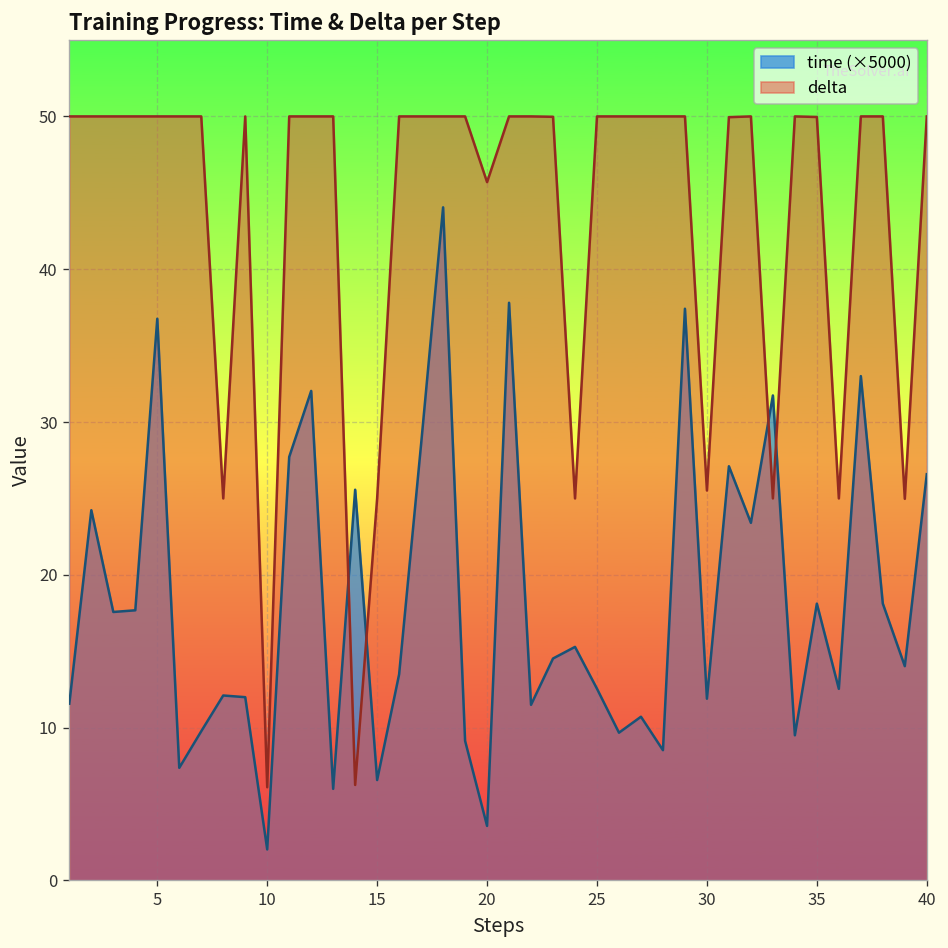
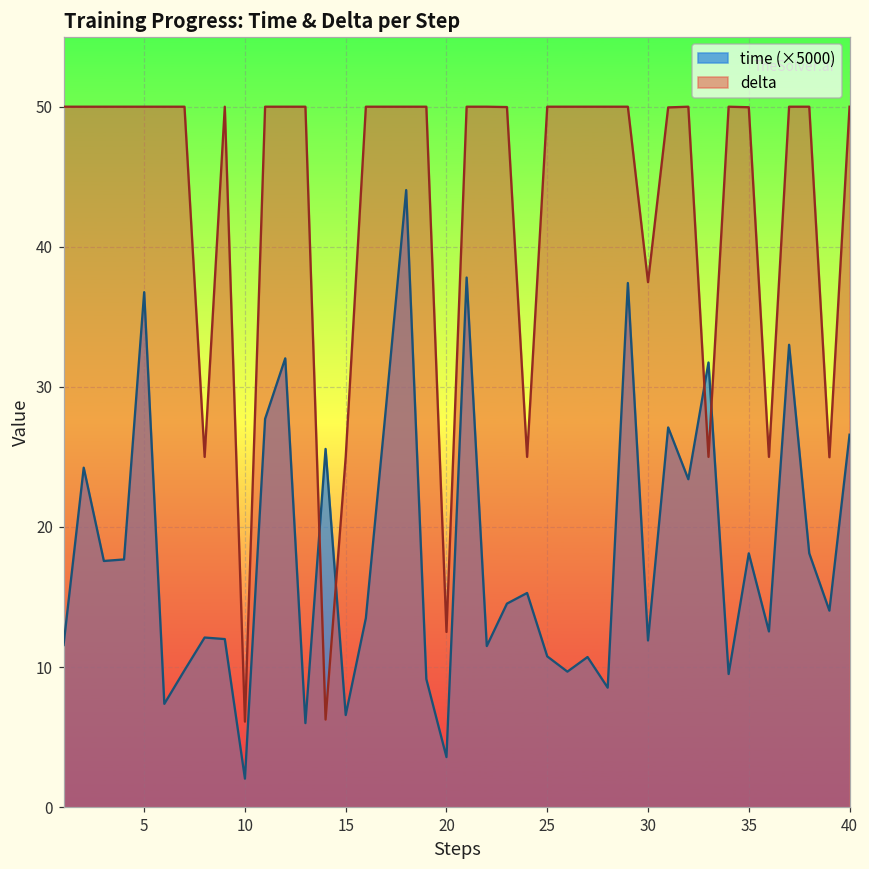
  {
    "time (×5000)": {
      "5": 36.8,
      "10": 2.0,
      "15": 6.6,
      "20": 3.6,
-     "25": 12.5,
+     "25": 10.8,
      "30": 11.9,
      "35": 18.1,
      "40": 26.6
    },
    "delta": {
      "5": 50.0,
      "10": 6.1,
      "15": 25.0,
-     "20": 45.7,
+     "20": 12.5,
      "25": 50.0,
-     "30": 25.5,
+     "30": 37.5,
      "35": 50.0,
      "40": 50.0
    }
  }
